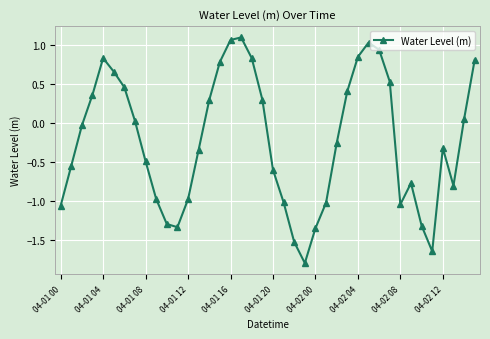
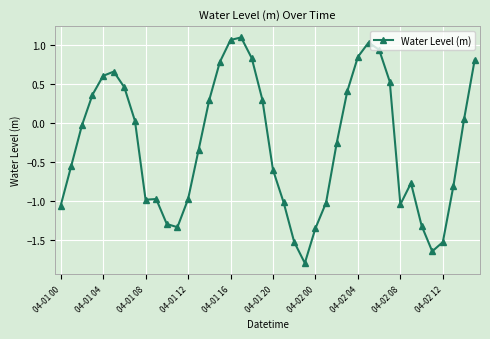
  {
    "04-01 00": -1.1,
-   "04-01 04": 0.8,
-   "04-01 08": -0.5,
+   "04-01 04": 0.6,
+   "04-01 08": -1.0,
    "04-01 12": -1.0,
    "04-01 16": 1.1,
    "04-01 20": -0.6,
    "04-02 00": -1.3,
    "04-02 04": 0.8,
    "04-02 08": -1.0,
-   "04-02 12": -0.3
+   "04-02 12": -1.5
  }
